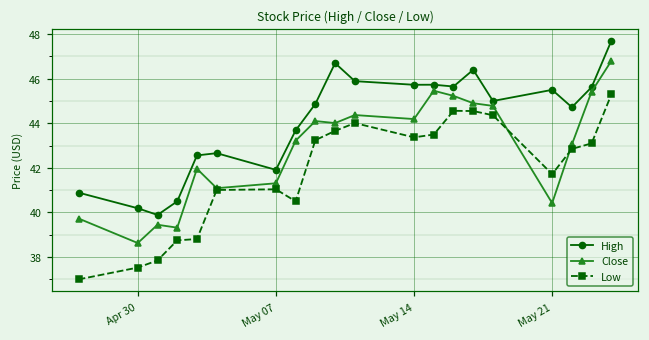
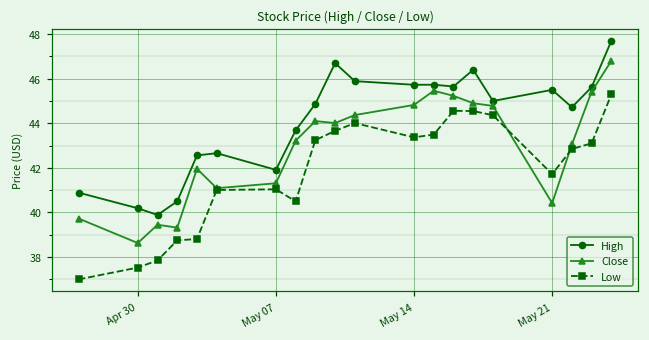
  {
    "Close": {
      "Apr 30": 38.6,
      "May 07": 41.3,
-     "May 14": 44.2,
+     "May 14": 44.8,
      "May 21": 40.4
    }
  }
